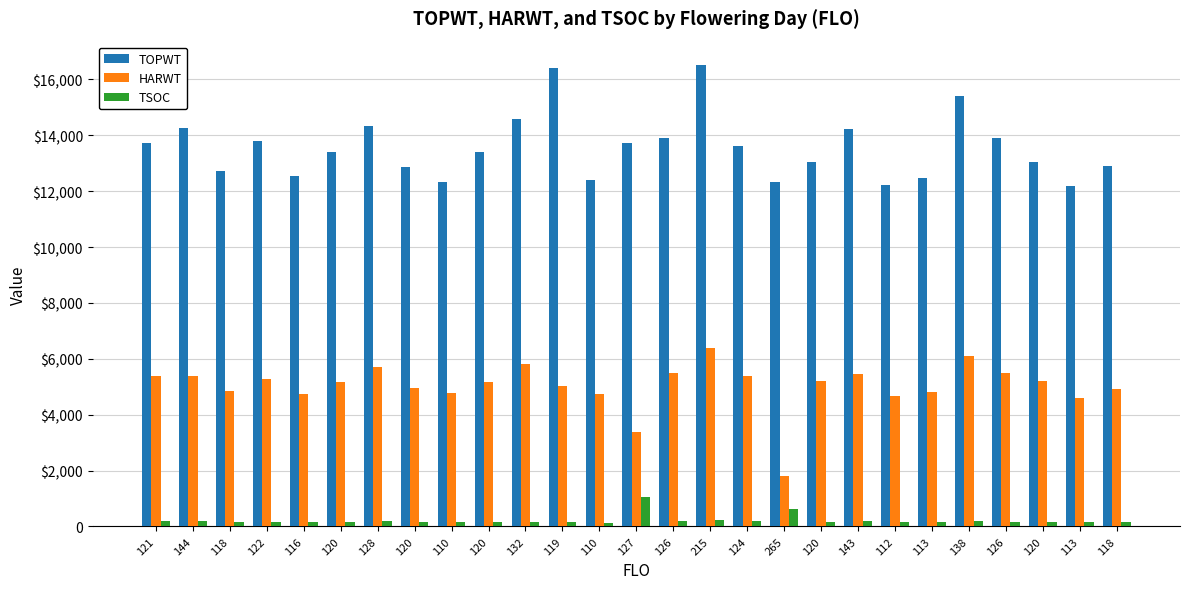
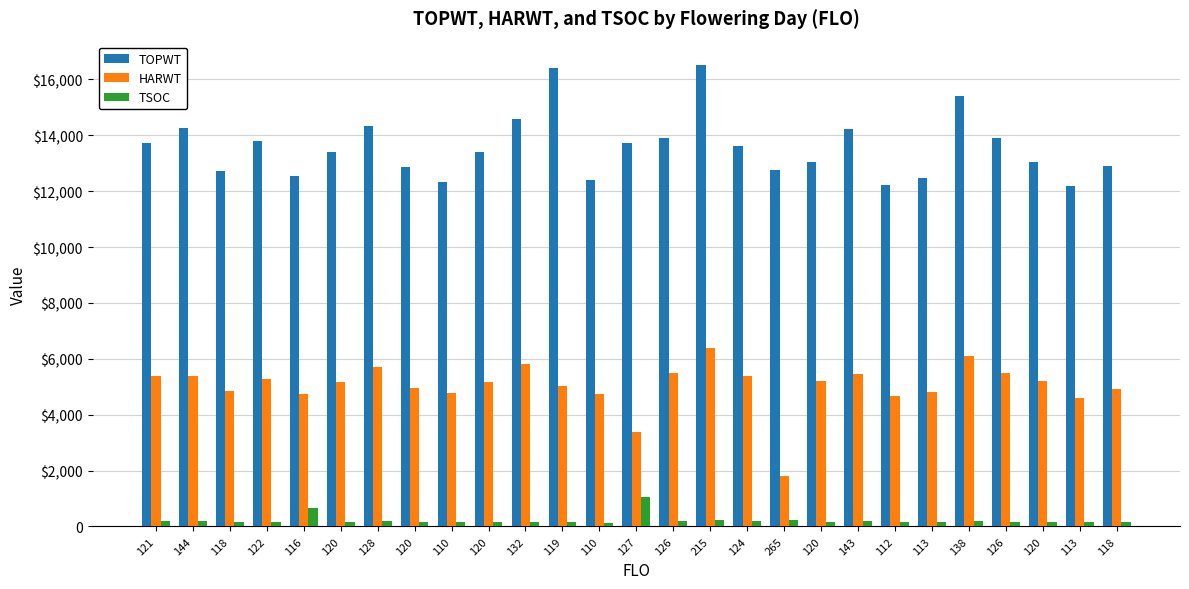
  {
    "TOPWT": {
      "121": "$13,700",
      "144": "$14,300",
      "122": "$13,800",
      "116": "$12,500",
      "128": "$14,300",
      "132": "$14,600",
      "119": "$16,400",
      "127": "$13,700",
      "215": "$16,500",
      "124": "$13,600",
-     "265": "$12,300",
+     "265": "$12,700",
      "143": "$14,200",
      "112": "$12,200",
      "138": "$15,400"
    },
    "HARWT": {
      "121": "$5,400",
      "144": "$5,400",
      "122": "$5,300",
      "116": "$4,800",
      "128": "$5,700",
      "132": "$5,800",
      "119": "$5,000",
      "127": "$3,400",
      "215": "$6,400",
      "124": "$5,400",
      "265": "$1,800",
      "143": "$5,500",
      "112": "$4,700",
      "138": "$6,100"
    },
    "TSOC": {
      "121": "$200",
      "144": "$200",
      "122": "$200",
-     "116": "$200",
+     "116": "$700",
      "128": "$200",
      "132": "$200",
      "119": "$100",
      "127": "$1,100",
      "215": "$200",
      "124": "$200",
-     "265": "$600",
+     "265": "$200",
      "143": "$200",
      "112": "$100",
      "138": "$200"
    }
  }
